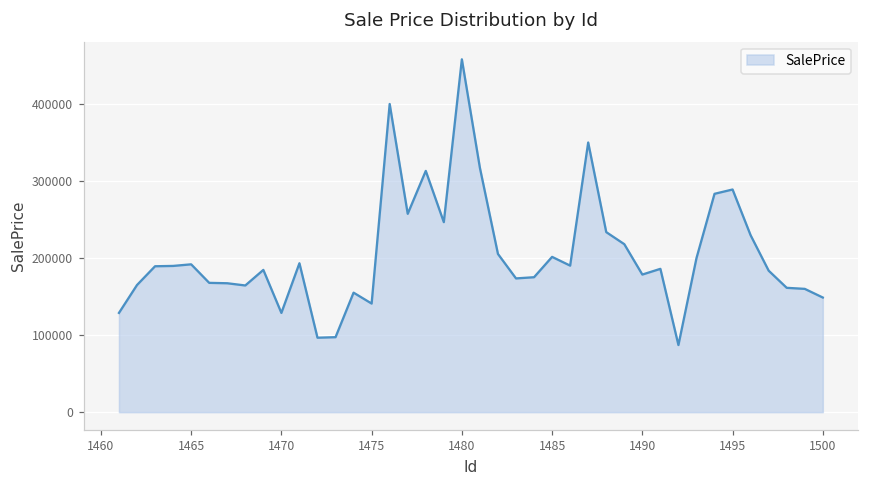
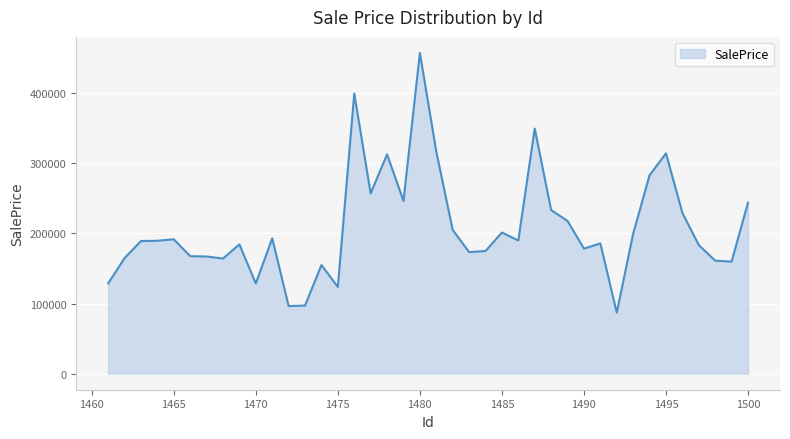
  {
    "1465": 190000,
    "1470": 130000,
-   "1475": 140000,
+   "1475": 120000,
    "1480": 460000,
    "1485": 200000,
    "1490": 180000,
-   "1495": 290000,
-   "1500": 150000
+   "1495": 310000,
+   "1500": 240000
  }
